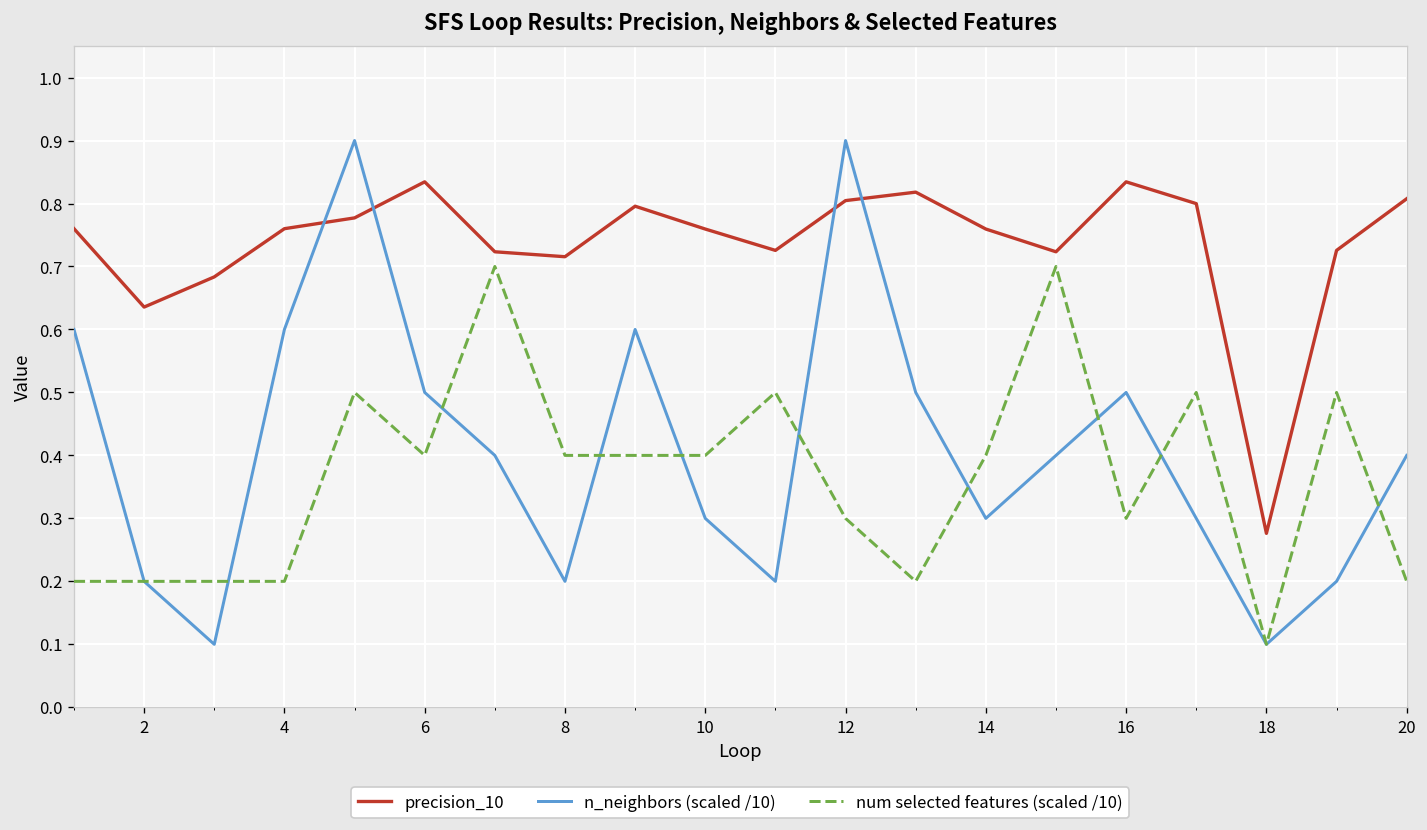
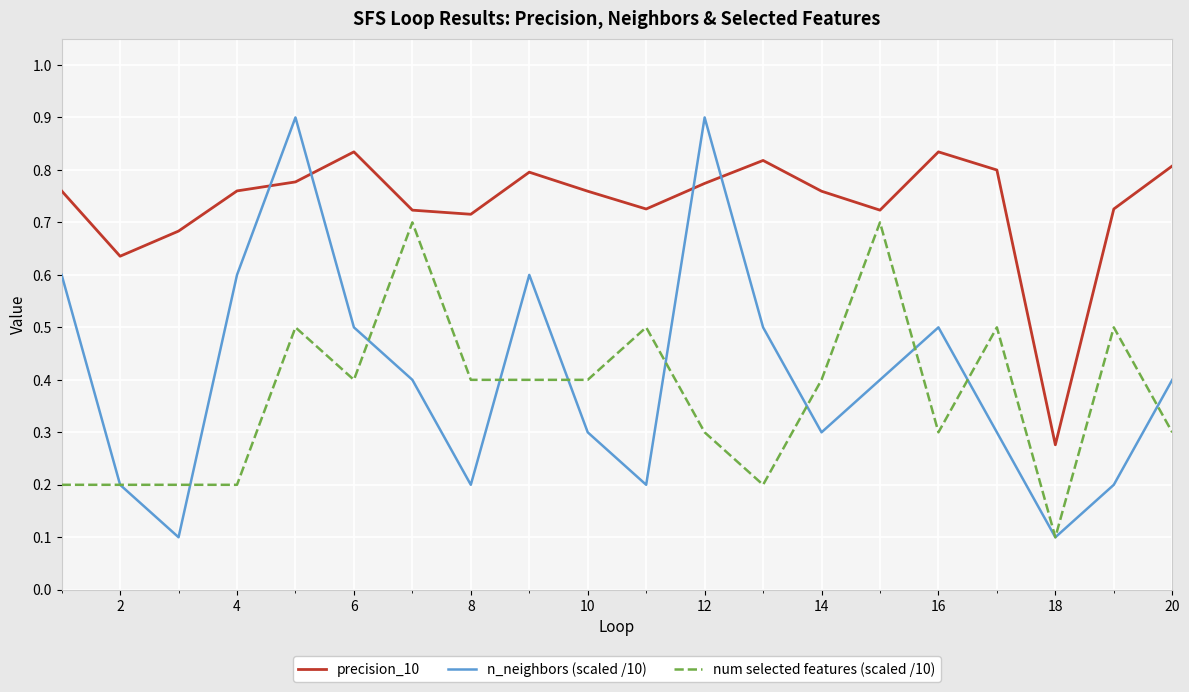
  {
    "precision_10": {
      "2": 0.64,
      "4": 0.76,
      "6": 0.83,
      "8": 0.72,
      "10": 0.76,
-     "12": 0.80,
+     "12": 0.77,
      "14": 0.76,
      "16": 0.83,
      "18": 0.28,
      "20": 0.81
    },
    "n_neighbors (scaled /10)": {
      "4": 0.60,
      "6": 0.50,
      "8": 0.20,
      "10": 0.30,
      "12": 0.90,
      "14": 0.30,
      "16": 0.50,
      "20": 0.40
    },
    "num selected features (scaled /10)": {
      "4": 0.20,
      "6": 0.40,
      "8": 0.40,
      "10": 0.40,
      "12": 0.30,
      "14": 0.40,
      "16": 0.30,
-     "20": 0.20
+     "20": 0.30
    }
  }
